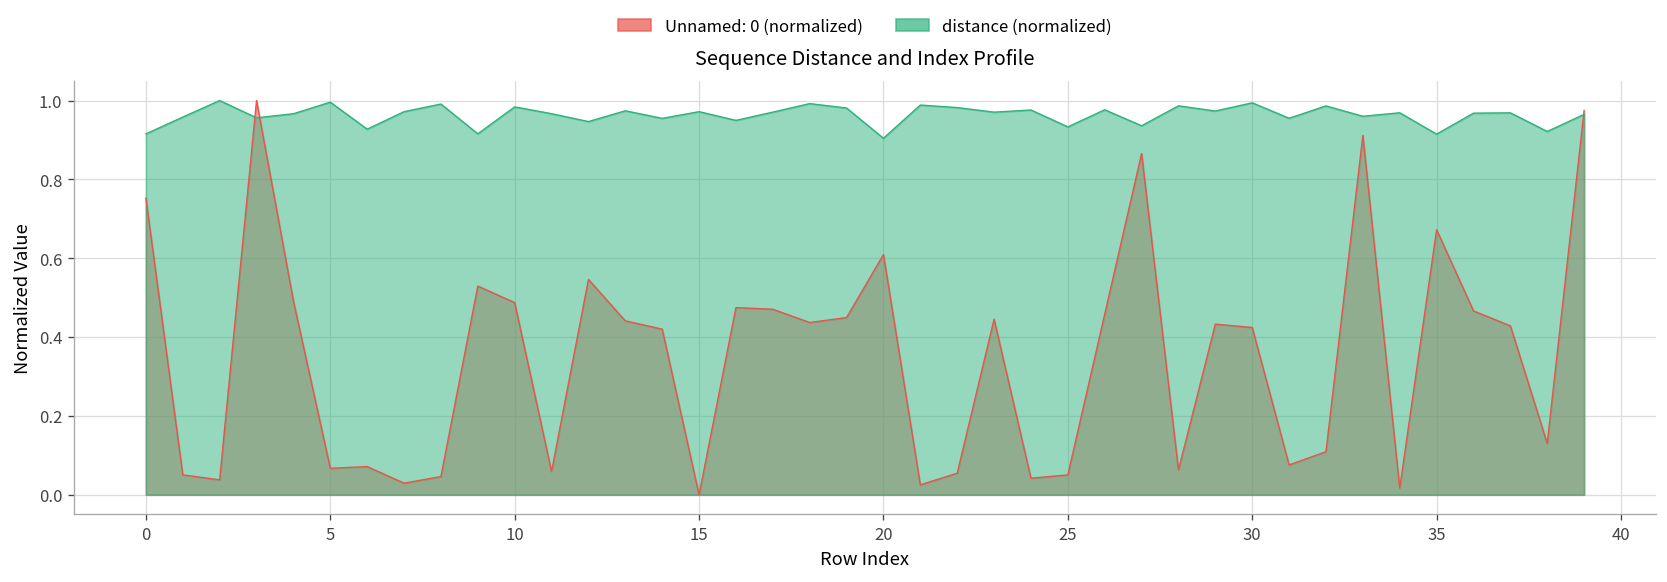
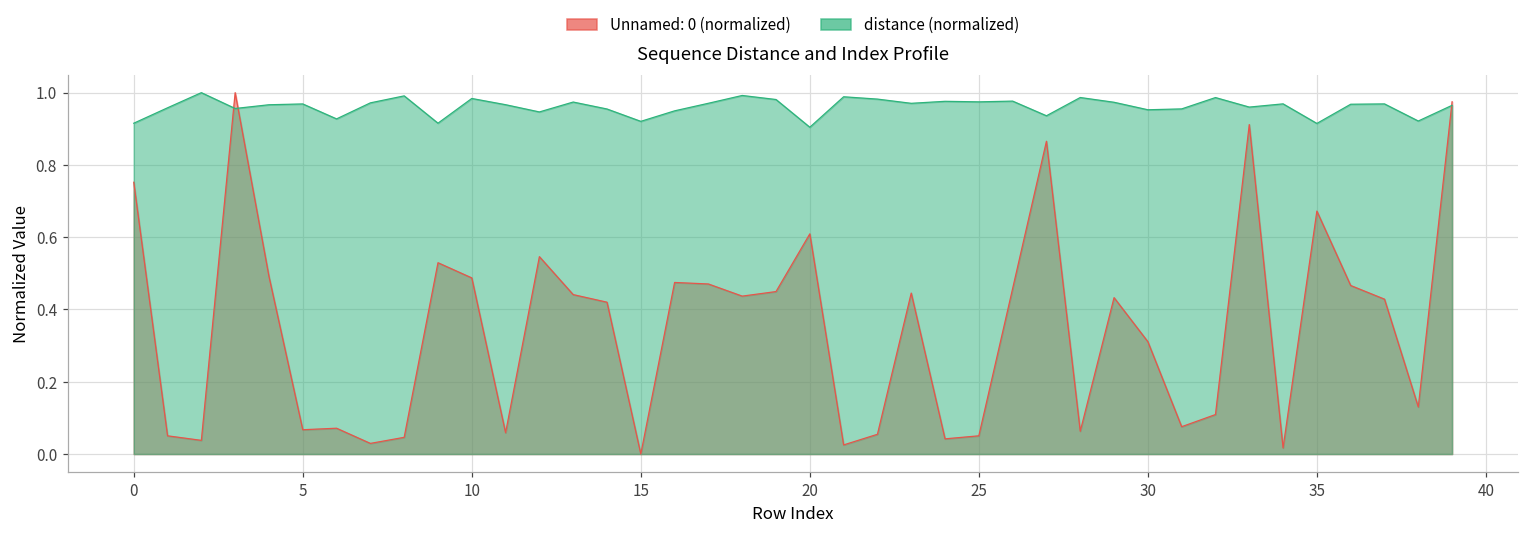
  {
    "Unnamed: 0 (normalized)": {
      "0": 0.75,
      "5": 0.07,
      "10": 0.49,
      "15": 0.00,
      "20": 0.61,
      "25": 0.05,
-     "30": 0.42,
+     "30": 0.31,
      "35": 0.67
    },
    "distance (normalized)": {
      "0": 0.92,
-     "5": 1.00,
+     "5": 0.97,
      "10": 0.98,
-     "15": 0.97,
+     "15": 0.92,
      "20": 0.90,
-     "25": 0.93,
-     "30": 0.99,
+     "25": 0.97,
+     "30": 0.95,
      "35": 0.91
    }
  }
